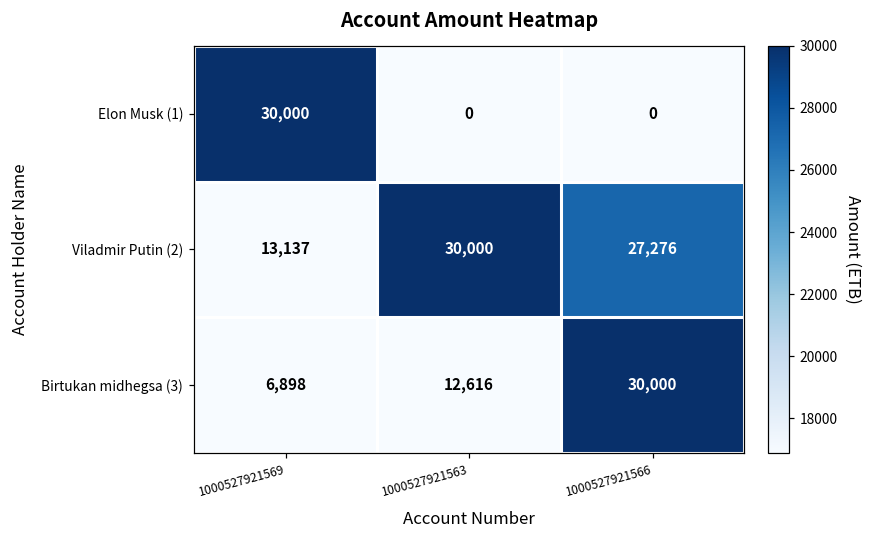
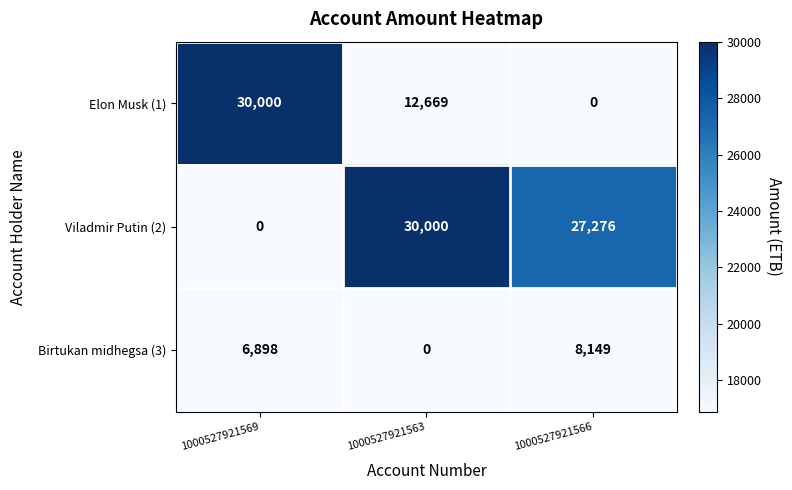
  {
    "Elon Musk (1)": {
      "1000527921569": "30,000",
-     "1000527921563": "0",
+     "1000527921563": "12,669",
      "1000527921566": "0"
    },
    "Viladmir Putin (2)": {
-     "1000527921569": "13,137",
+     "1000527921569": "0",
      "1000527921563": "30,000",
      "1000527921566": "27,276"
    },
    "Birtukan midhegsa (3)": {
      "1000527921569": "6,898",
-     "1000527921563": "12,616",
-     "1000527921566": "30,000"
+     "1000527921563": "0",
+     "1000527921566": "8,149"
    }
  }
